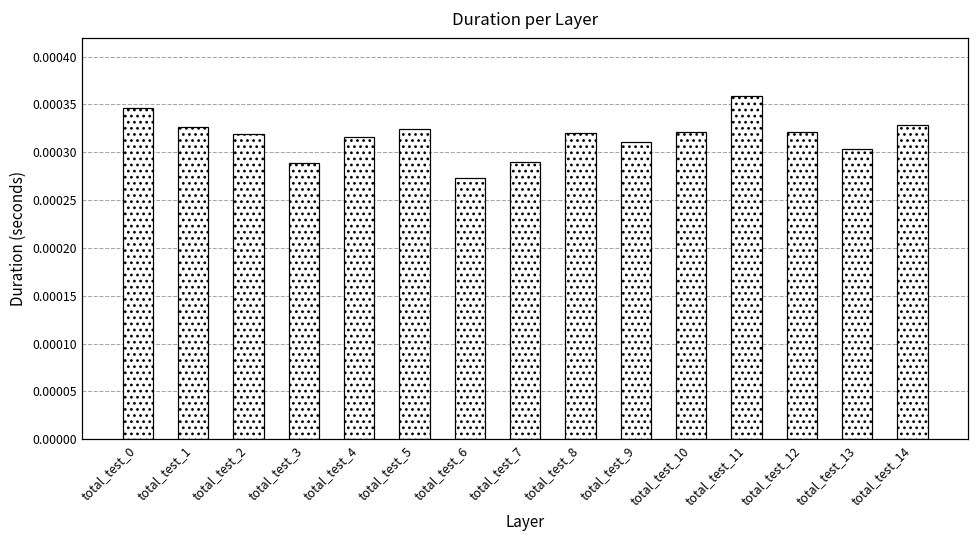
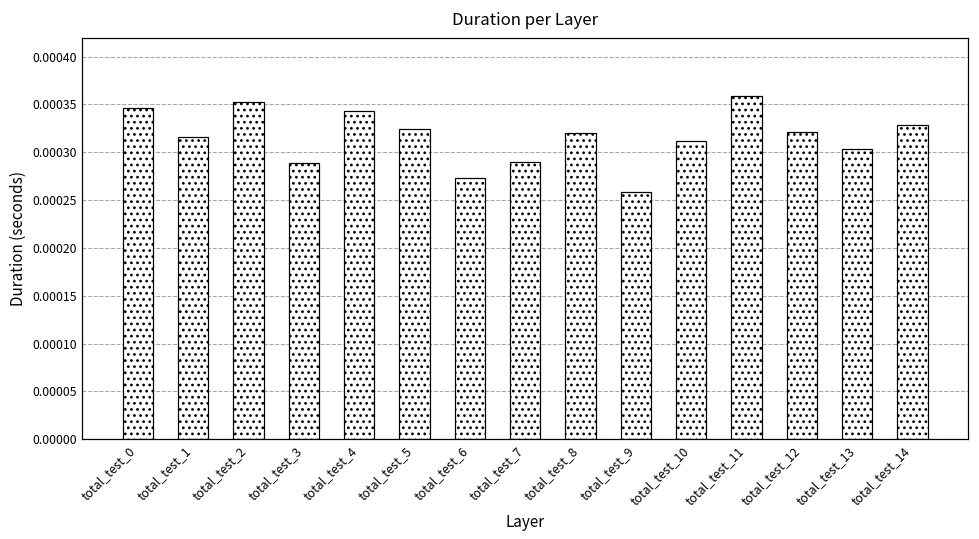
  {
    "total_test_0": 0.00035,
-   "total_test_1": 0.00033,
-   "total_test_2": 0.00032,
+   "total_test_1": 0.00032,
+   "total_test_2": 0.00035,
    "total_test_3": 0.00029,
-   "total_test_4": 0.00032,
+   "total_test_4": 0.00034,
    "total_test_5": 0.00032,
    "total_test_6": 0.00027,
    "total_test_7": 0.00029,
    "total_test_8": 0.00032,
-   "total_test_9": 0.00031,
-   "total_test_10": 0.00032,
+   "total_test_9": 0.00026,
+   "total_test_10": 0.00031,
    "total_test_11": 0.00036,
    "total_test_12": 0.00032,
    "total_test_13": 0.00030,
    "total_test_14": 0.00033
  }
